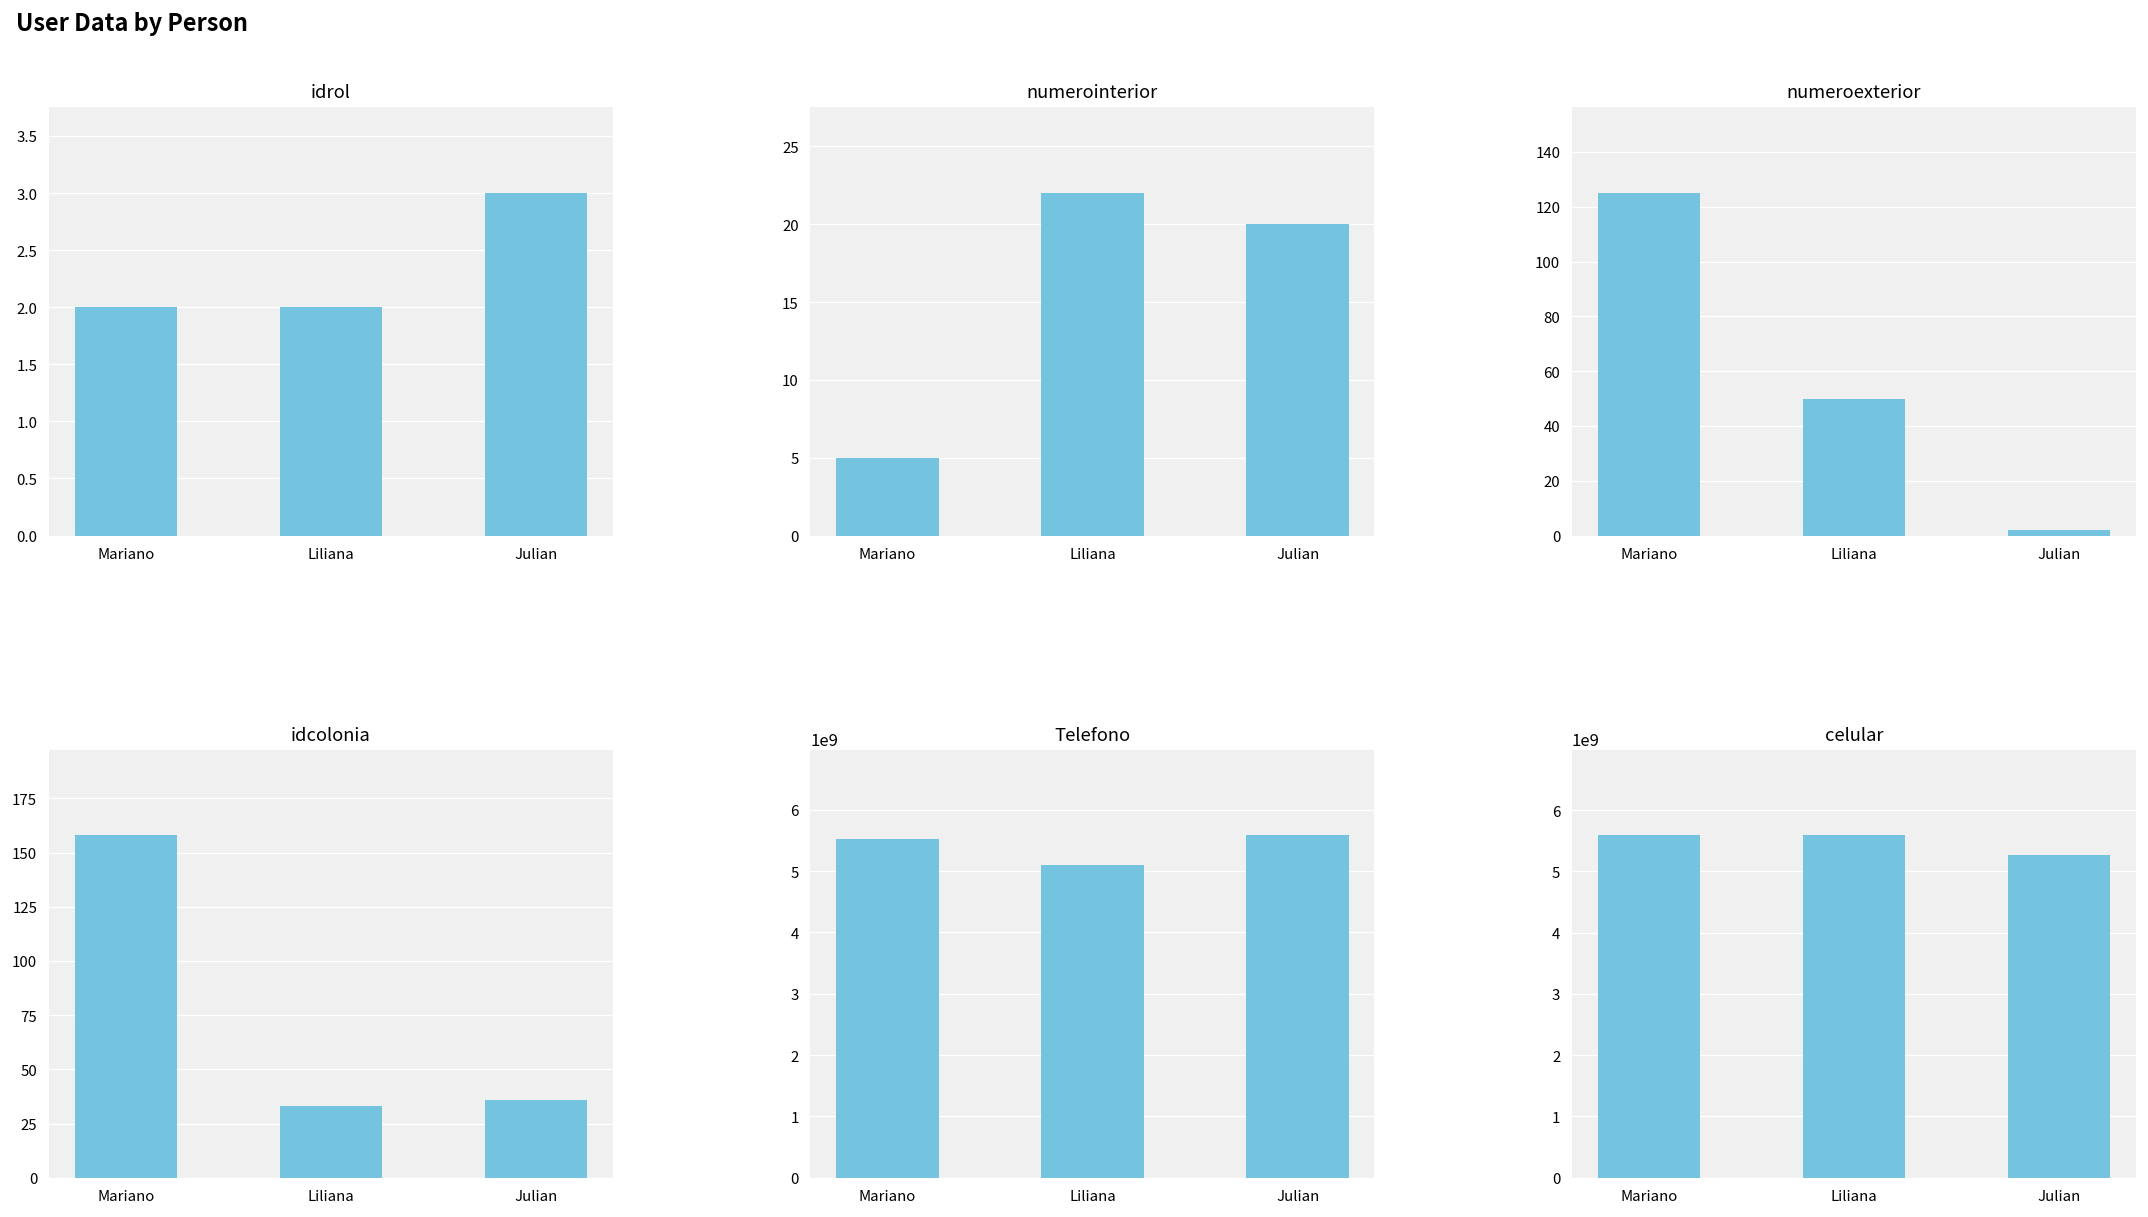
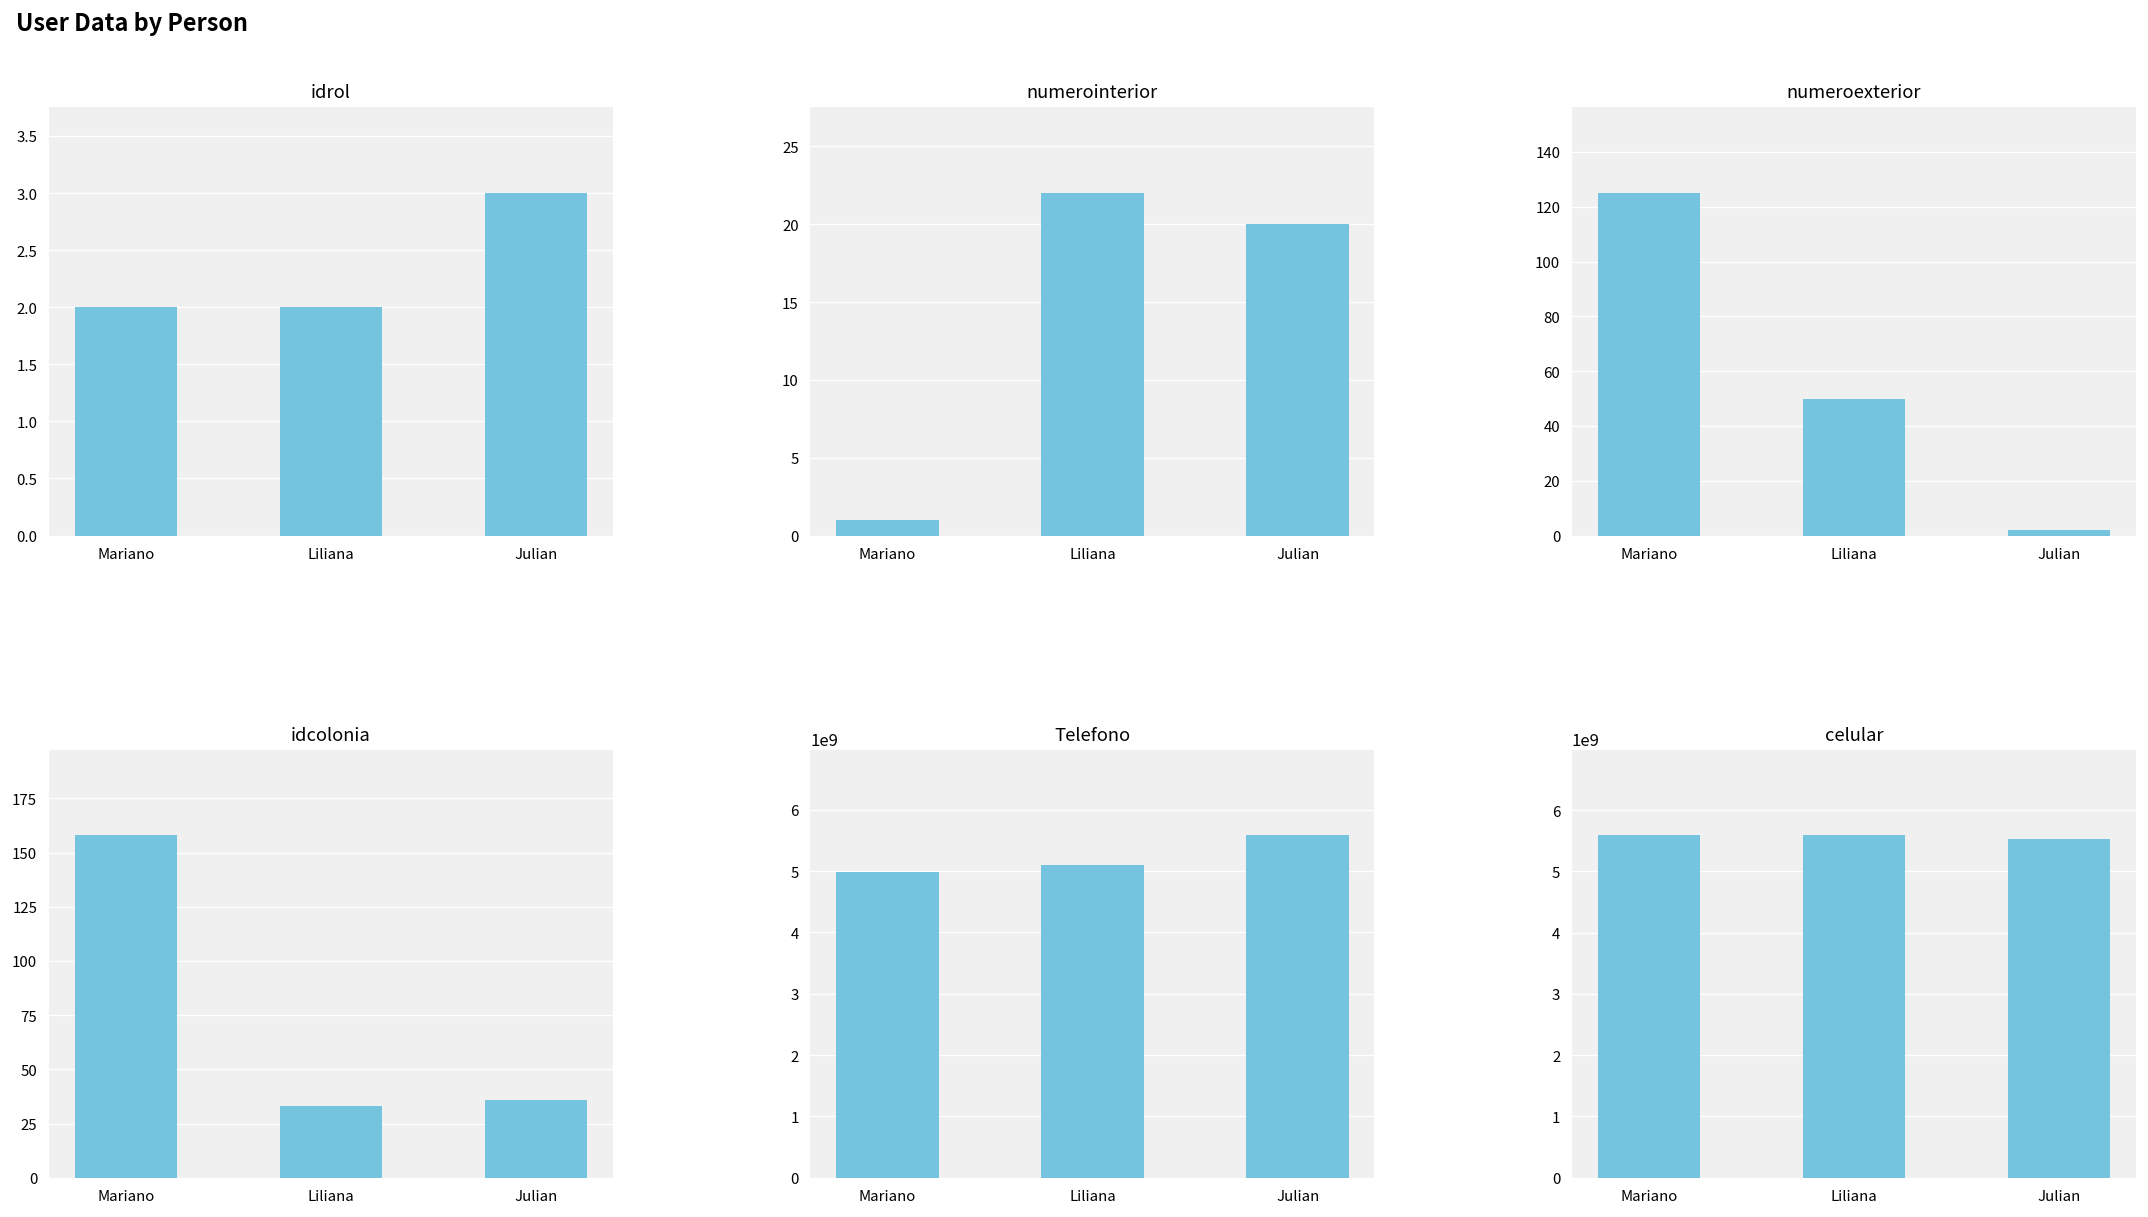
  {
    "idrol": {
      "Mariano": 2.0,
      "Liliana": 2.0,
      "Julian": 3.0
    },
    "numerointerior": {
-     "Mariano": 5,
+     "Mariano": 1,
      "Liliana": 22,
      "Julian": 20
    },
    "numeroexterior": {
      "Mariano": 125,
      "Liliana": 50,
      "Julian": 2
    },
    "idcolonia": {
      "Mariano": 158,
      "Liliana": 33,
      "Julian": 36
    },
    "Telefono": {
-     "Mariano": 5500000000,
+     "Mariano": 5000000000,
      "Liliana": 5100000000,
      "Julian": 5600000000
    },
    "celular": {
      "Mariano": 5600000000,
      "Liliana": 5600000000,
-     "Julian": 5300000000
+     "Julian": 5500000000
    }
  }
